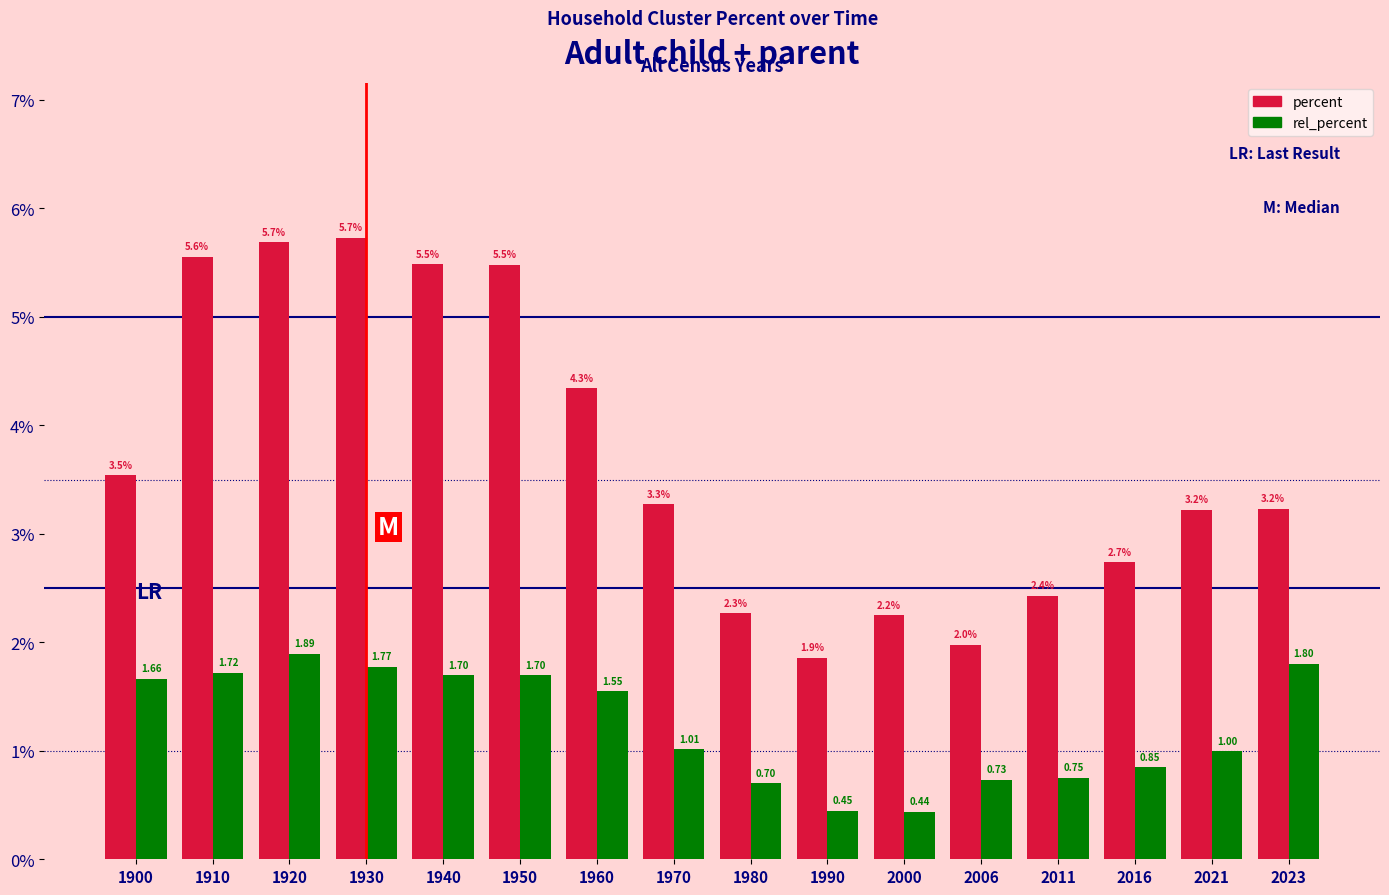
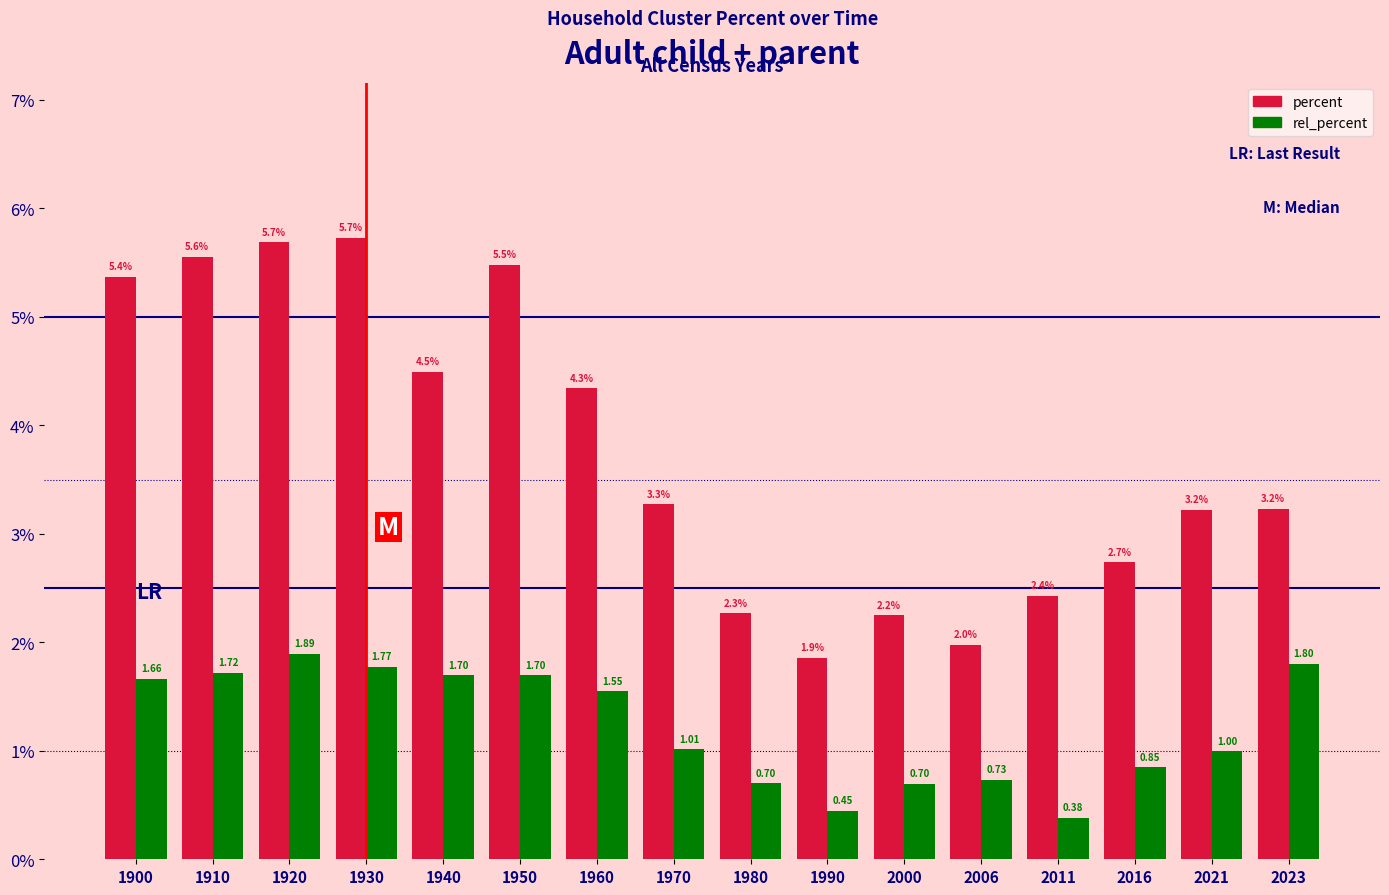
  {
    "percent": {
-     "1900": "3.5%",
+     "1900": "5.4%",
      "1910": "5.6%",
      "1920": "5.7%",
      "1930": "5.7%",
-     "1940": "5.5%",
+     "1940": "4.5%",
      "1950": "5.5%",
      "1960": "4.3%",
      "1970": "3.3%",
      "1980": "2.3%",
      "1990": "1.9%",
      "2000": "2.2%",
      "2006": "2.0%",
      "2011": "2.4%",
      "2016": "2.7%",
      "2021": "3.2%",
      "2023": "3.2%"
    },
    "rel_percent": {
      "1900": "1.66",
      "1910": "1.72",
      "1920": "1.89",
      "1930": "1.77",
      "1940": "1.70",
      "1950": "1.70",
      "1960": "1.55",
      "1970": "1.01",
      "1980": "0.70",
      "1990": "0.45",
-     "2000": "0.44",
+     "2000": "0.70",
      "2006": "0.73",
-     "2011": "0.75",
+     "2011": "0.38",
      "2016": "0.85",
      "2021": "1.00",
      "2023": "1.80"
    }
  }
